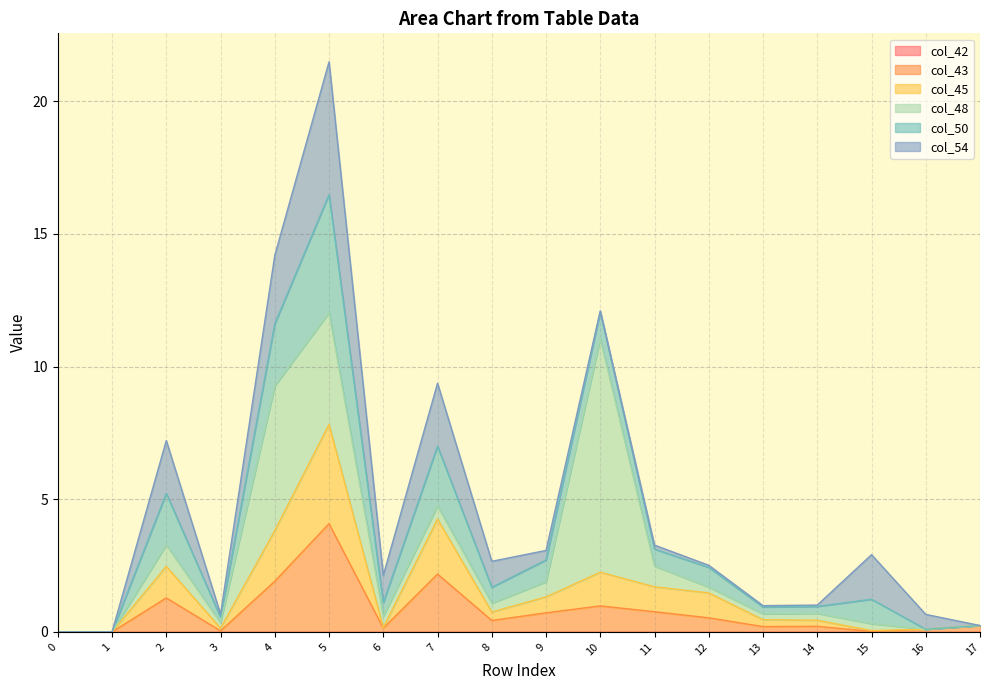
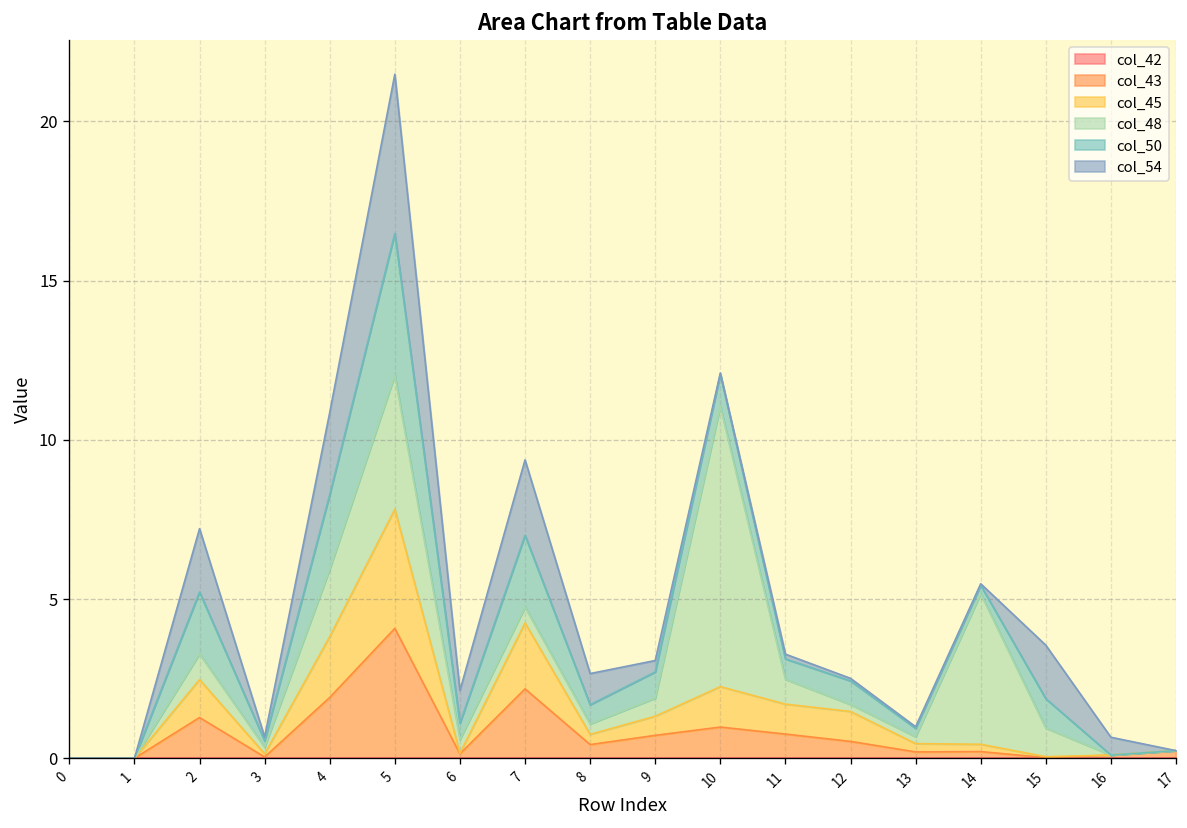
  {
    "col_48": {
      "2": 0.8,
      "3": 0.2,
-     "4": 5.4,
+     "4": 2.1,
      "5": 4.2,
      "6": 0.4,
      "7": 0.5,
      "8": 0.3,
      "9": 0.6,
      "10": 8.8,
      "11": 0.8,
      "12": 0.2,
      "13": 0.2,
-     "14": 0.3,
-     "15": 0.3
+     "14": 4.7,
+     "15": 0.9
    }
  }
